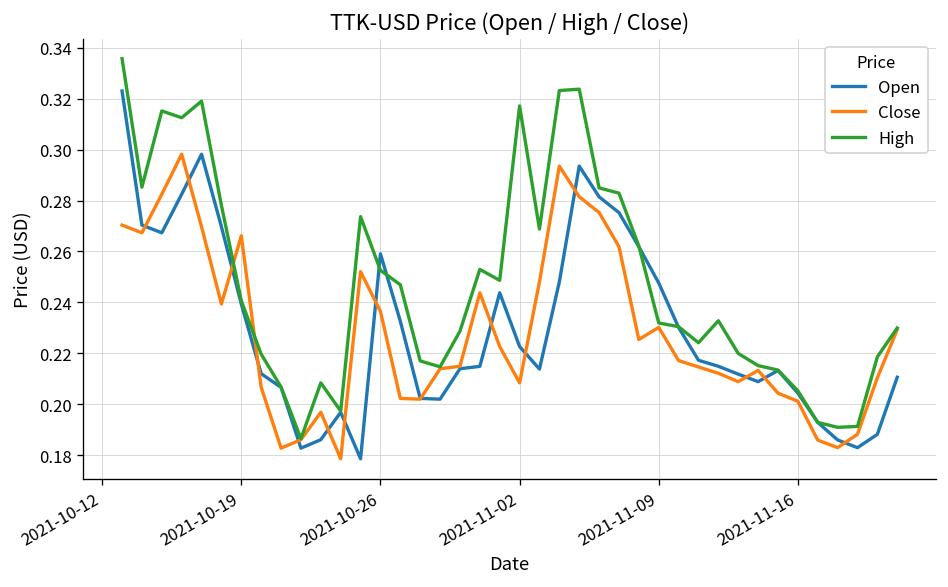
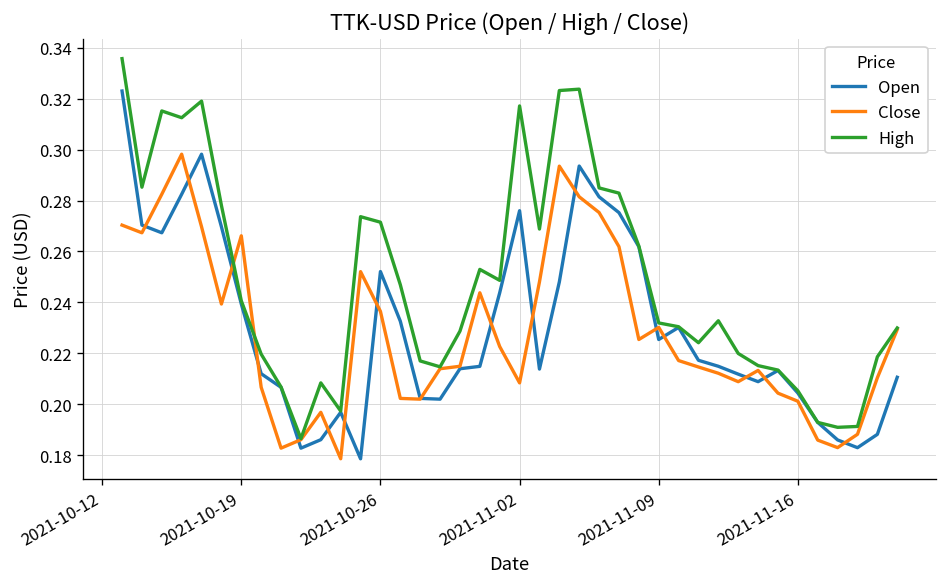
  {
    "Open": {
      "2021-10-19": 0.239,
-     "2021-10-26": 0.259,
-     "2021-11-02": 0.223,
-     "2021-11-09": 0.248
+     "2021-10-26": 0.252,
+     "2021-11-02": 0.276,
+     "2021-11-09": 0.225
    },
    "Close": {
      "2021-10-19": 0.266,
      "2021-10-26": 0.236,
      "2021-11-02": 0.208,
      "2021-11-09": 0.230,
      "2021-11-16": 0.201
    },
    "High": {
      "2021-10-19": 0.241,
-     "2021-10-26": 0.253,
+     "2021-10-26": 0.271,
      "2021-11-02": 0.317,
      "2021-11-09": 0.232
    }
  }
